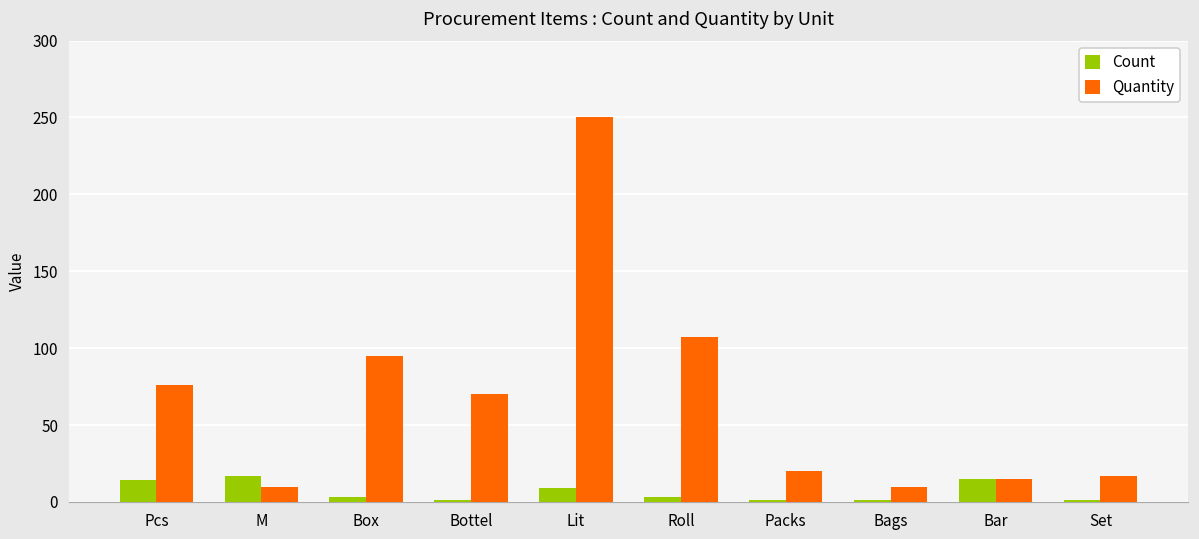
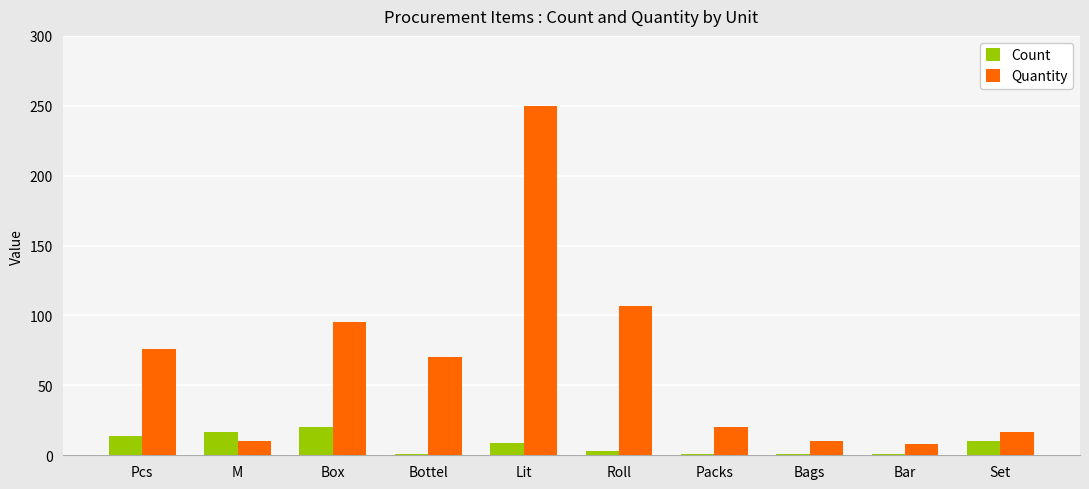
  {
    "Count": {
      "Pcs": 14,
      "M": 17,
-     "Box": 3,
+     "Box": 20,
      "Lit": 9,
      "Roll": 3,
-     "Bar": 15,
-     "Set": 1
+     "Bar": 1,
+     "Set": 10
    },
    "Quantity": {
      "Pcs": 76,
      "M": 10,
      "Box": 95,
      "Bottel": 70,
      "Lit": 250,
      "Roll": 107,
      "Packs": 20,
      "Bags": 10,
-     "Bar": 15,
+     "Bar": 8,
      "Set": 17
    }
  }
